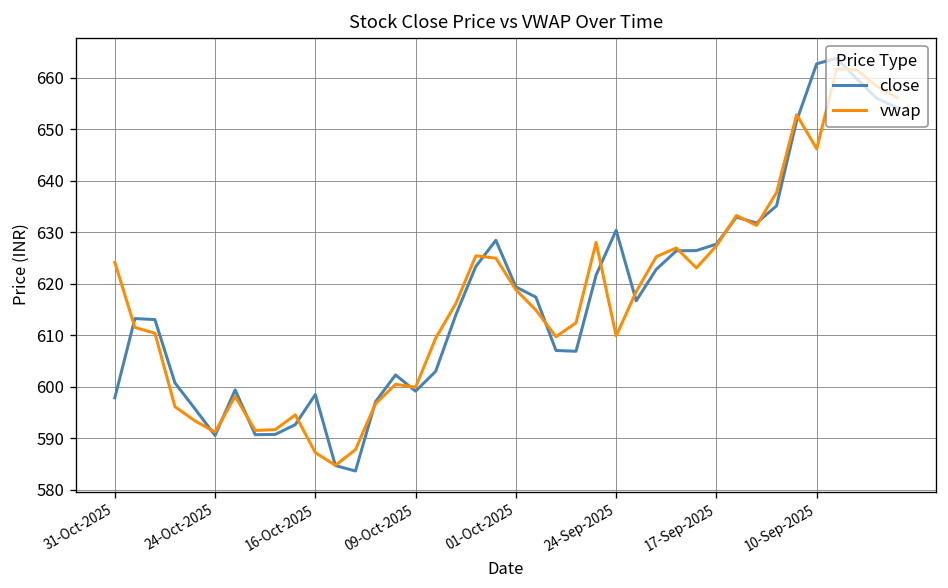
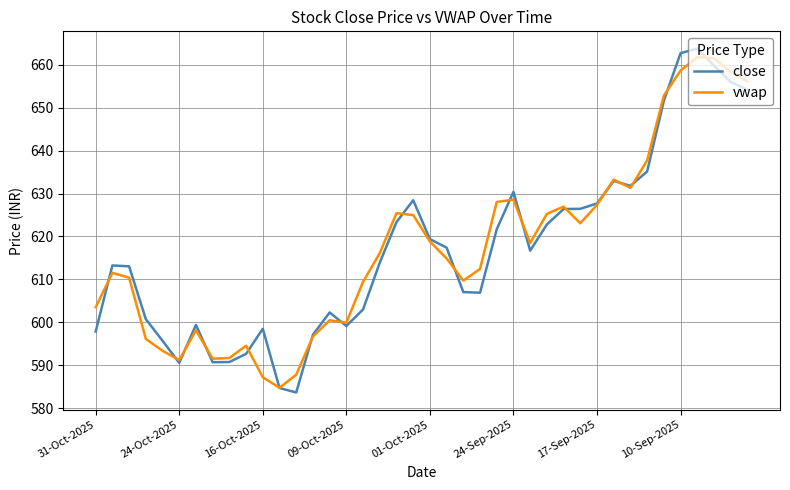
  {
    "close": {
      "31-Oct-2025": 598,
      "24-Oct-2025": 591,
      "16-Oct-2025": 599,
      "09-Oct-2025": 599,
      "24-Sep-2025": 630,
      "10-Sep-2025": 663
    },
    "vwap": {
-     "31-Oct-2025": 624,
+     "31-Oct-2025": 604,
      "24-Oct-2025": 591,
      "16-Oct-2025": 587,
      "09-Oct-2025": 600,
-     "24-Sep-2025": 610,
-     "10-Sep-2025": 646
+     "24-Sep-2025": 629,
+     "10-Sep-2025": 659
    }
  }
